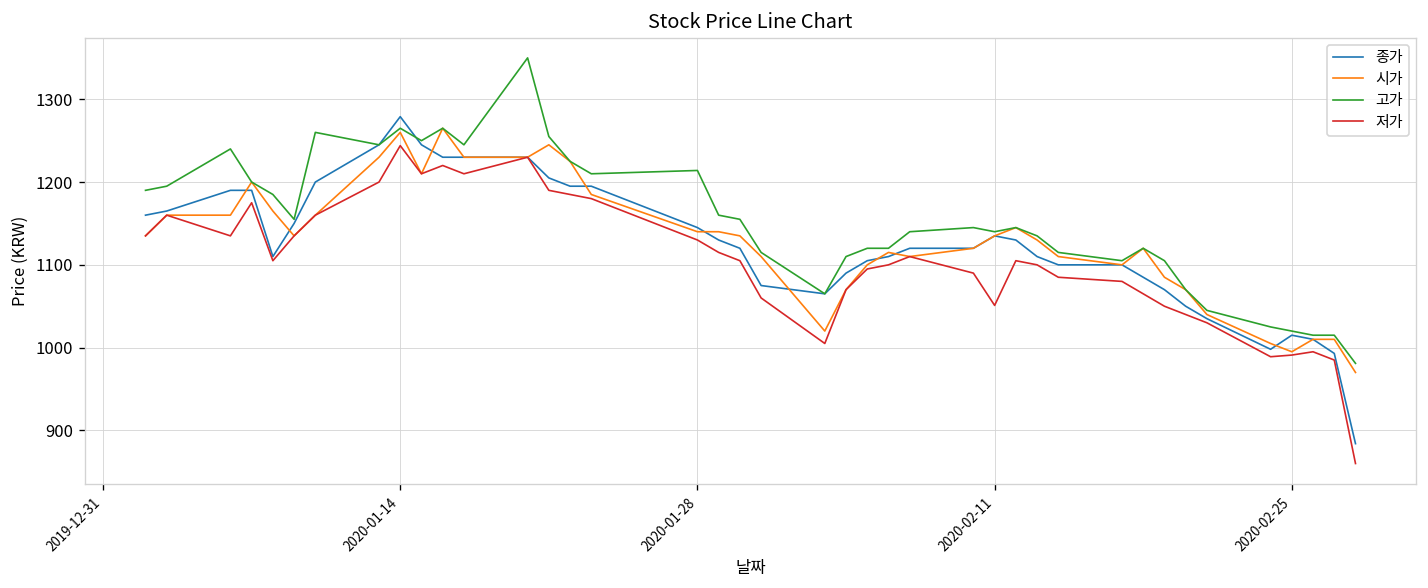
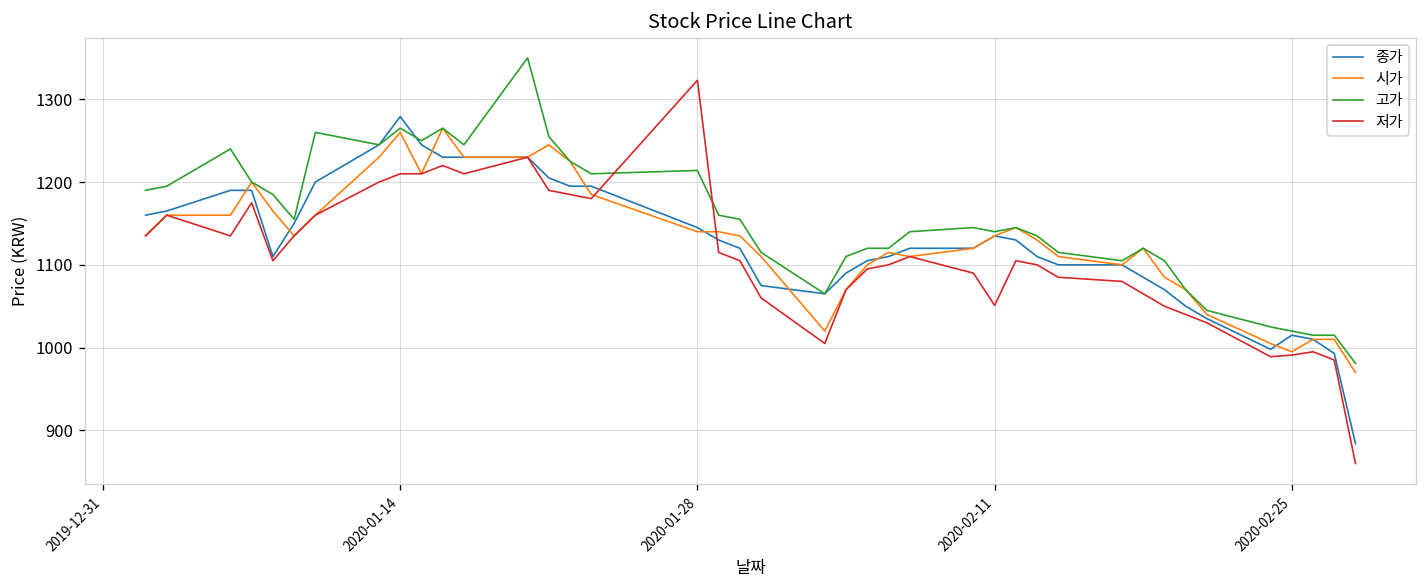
  {
    "종가": {
      "2020-01-14": 1280,
      "2020-01-28": 1150,
      "2020-02-25": 1020
    },
    "시가": {
      "2020-01-14": 1260,
      "2020-01-28": 1140,
      "2020-02-25": 1000
    },
    "고가": {
      "2020-01-14": 1270,
      "2020-01-28": 1210,
      "2020-02-11": 1140,
      "2020-02-25": 1020
    },
    "저가": {
-     "2020-01-14": 1240,
-     "2020-01-28": 1130,
+     "2020-01-14": 1210,
+     "2020-01-28": 1320,
      "2020-02-11": 1050,
      "2020-02-25": 990
    }
  }
